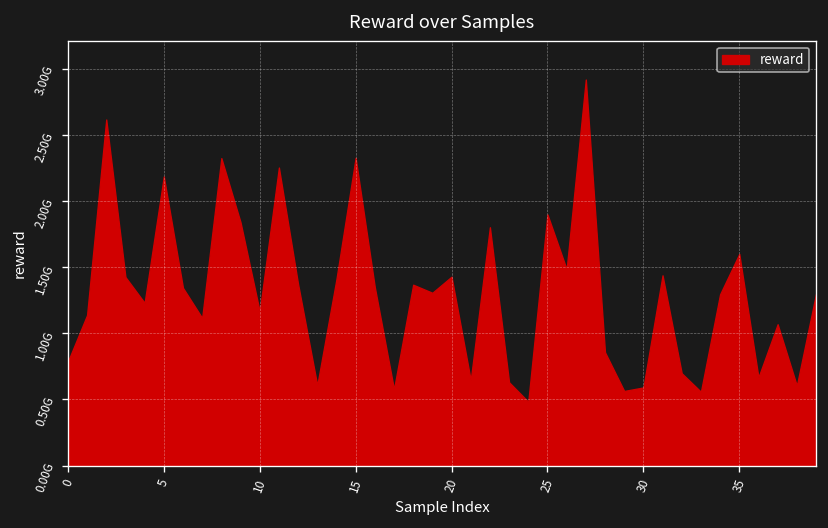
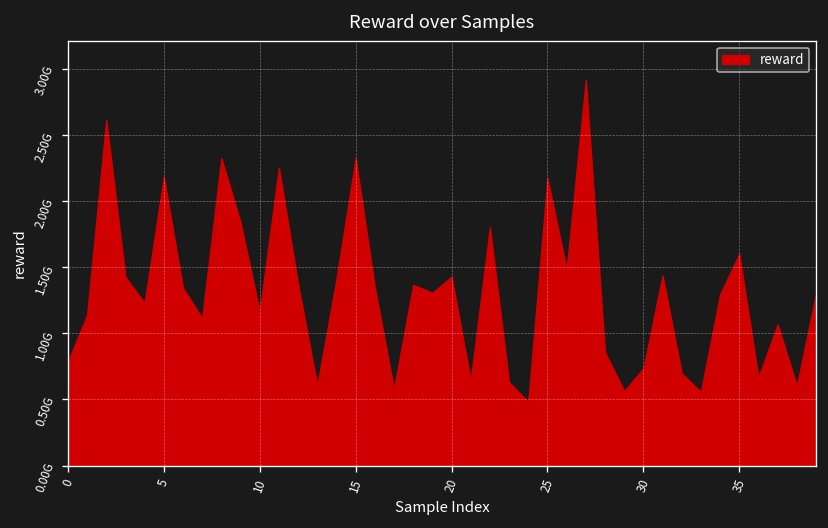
  {
    "0": 790000000,
    "5": 2190000000,
    "10": 1170000000,
    "15": 2330000000,
    "20": 1430000000,
-   "25": 1900000000,
-   "30": 590000000,
+   "25": 2180000000,
+   "30": 740000000,
    "35": 1600000000
  }
